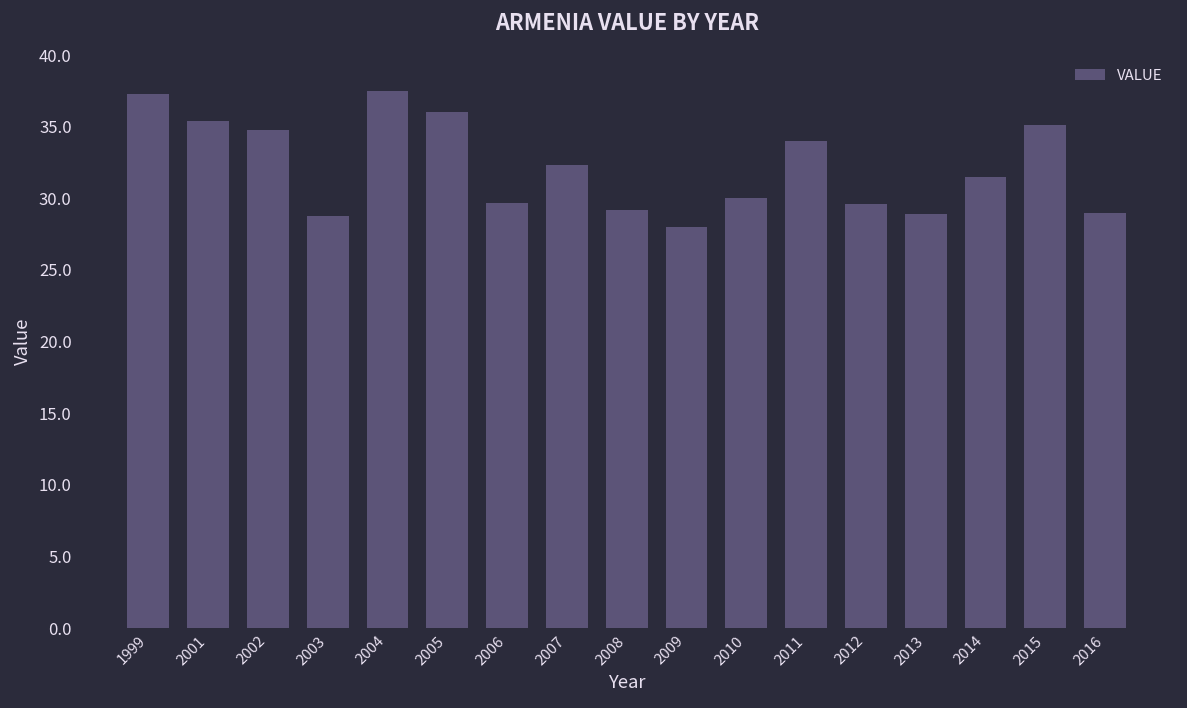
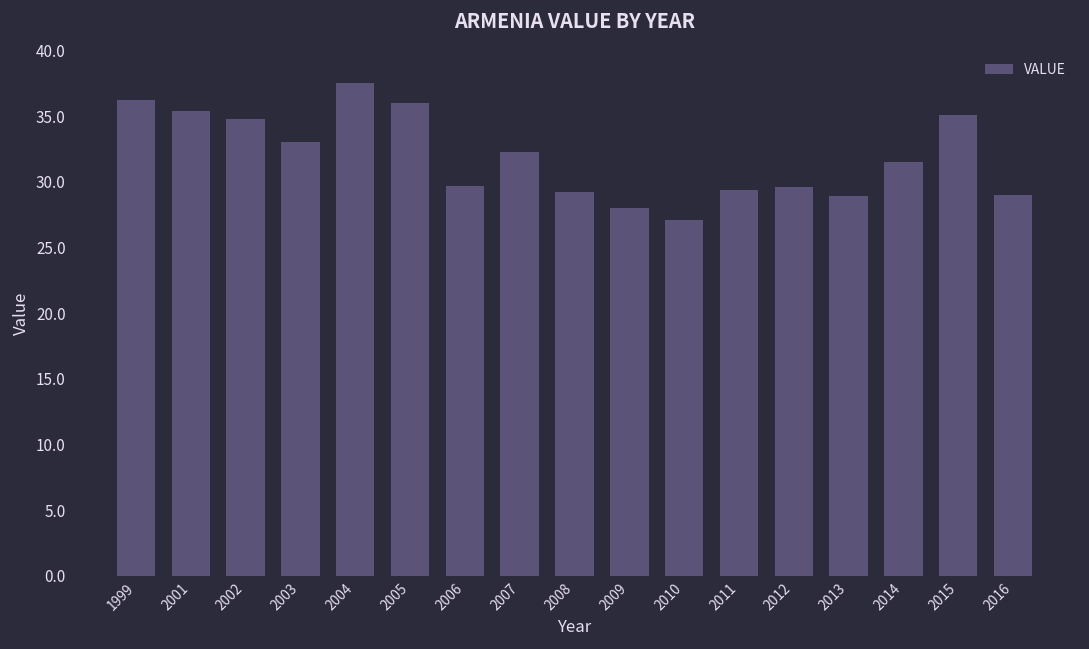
  {
-   "1999": 37.3,
+   "1999": 36.2,
    "2001": 35.4,
    "2002": 34.8,
-   "2003": 28.8,
+   "2003": 33.0,
    "2004": 37.5,
    "2005": 36.0,
    "2006": 29.7,
    "2007": 32.3,
    "2008": 29.2,
    "2009": 28.0,
-   "2010": 30.0,
-   "2011": 34.0,
+   "2010": 27.1,
+   "2011": 29.4,
    "2012": 29.6,
    "2013": 28.9,
    "2014": 31.5,
    "2015": 35.1,
    "2016": 29.0
  }
